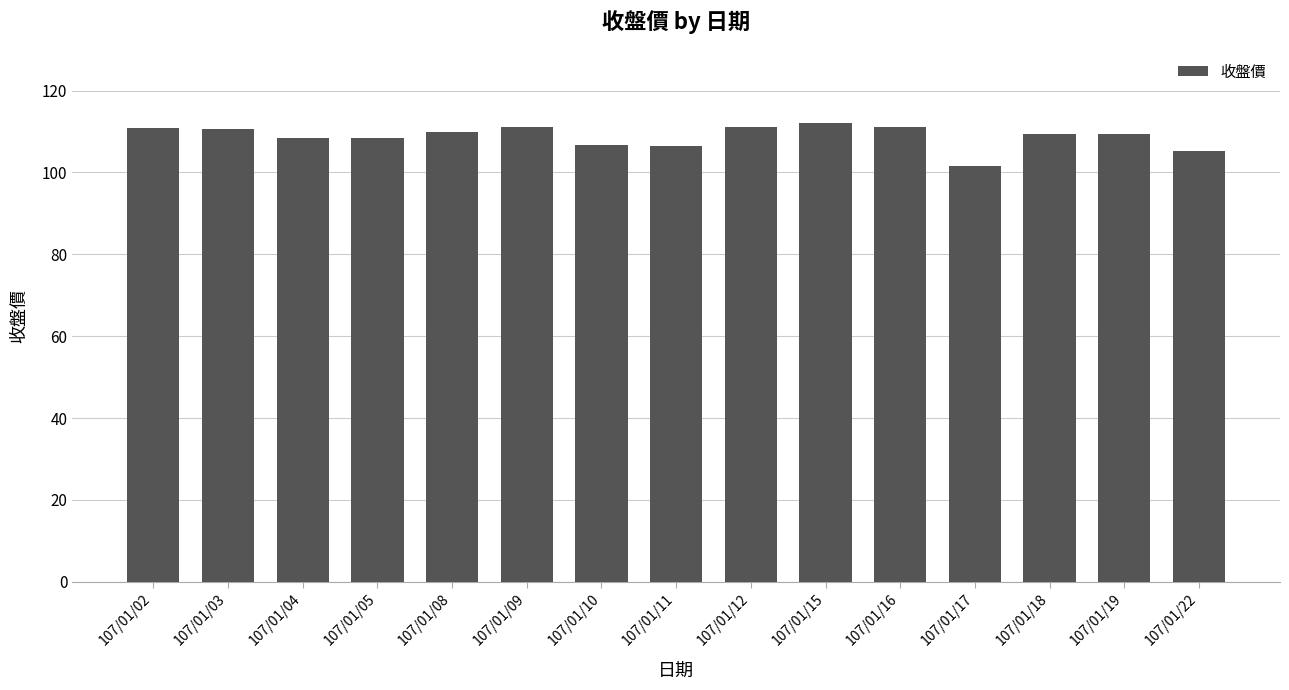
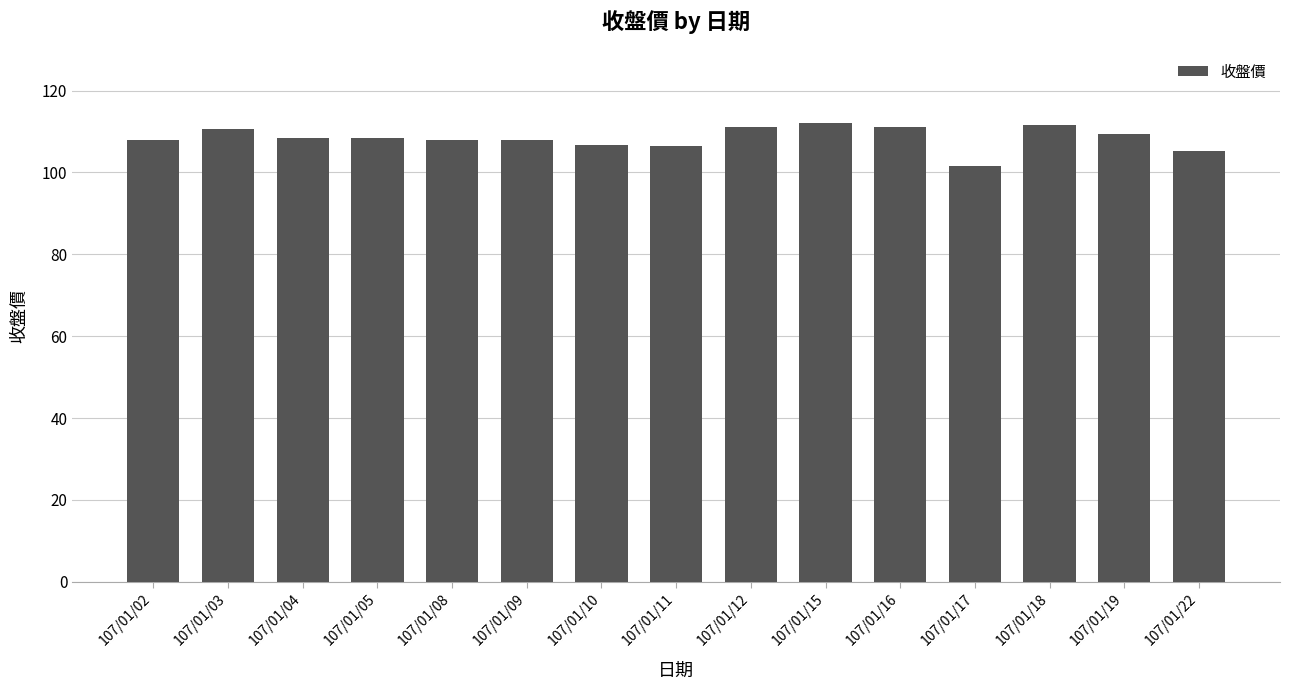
  {
-   "107/01/02": 111,
+   "107/01/02": 108,
    "107/01/03": 111,
    "107/01/04": 109,
    "107/01/05": 109,
-   "107/01/08": 110,
-   "107/01/09": 111,
+   "107/01/08": 108,
+   "107/01/09": 108,
    "107/01/10": 107,
    "107/01/11": 107,
    "107/01/12": 111,
    "107/01/15": 112,
    "107/01/16": 111,
    "107/01/17": 102,
-   "107/01/18": 110,
+   "107/01/18": 112,
    "107/01/19": 110,
    "107/01/22": 105
  }
